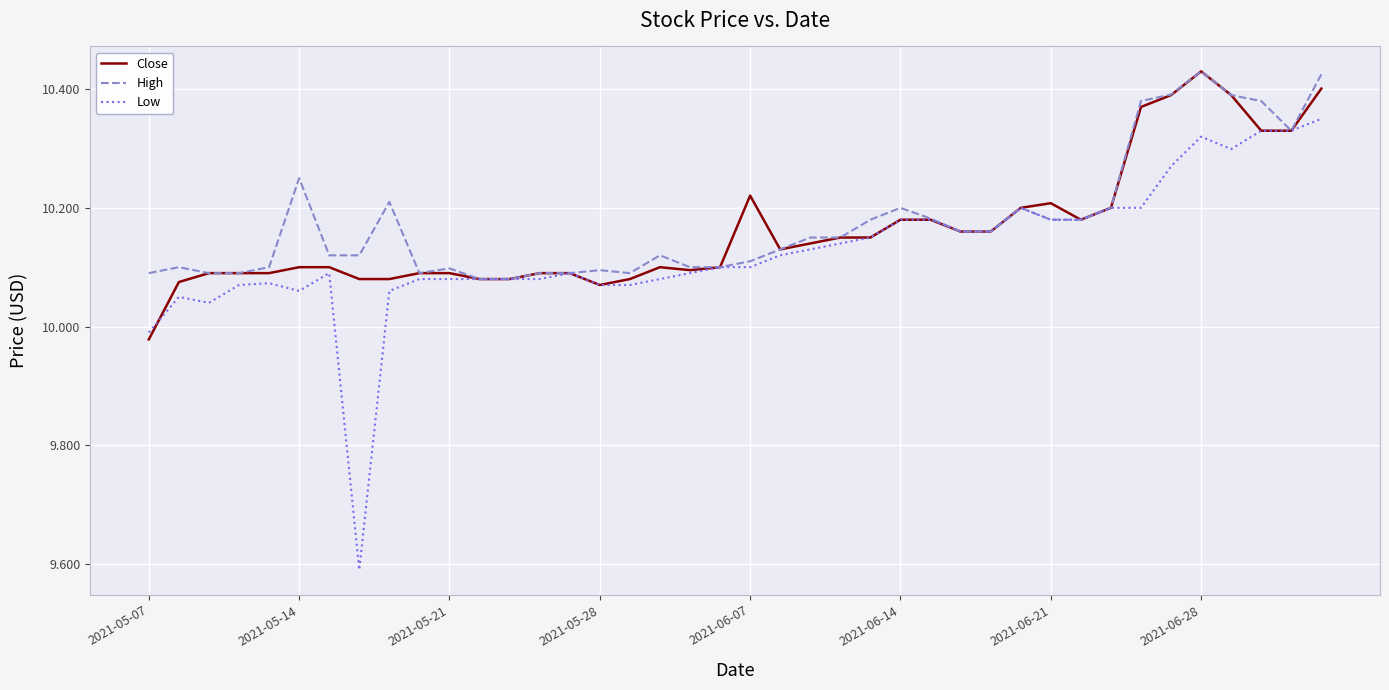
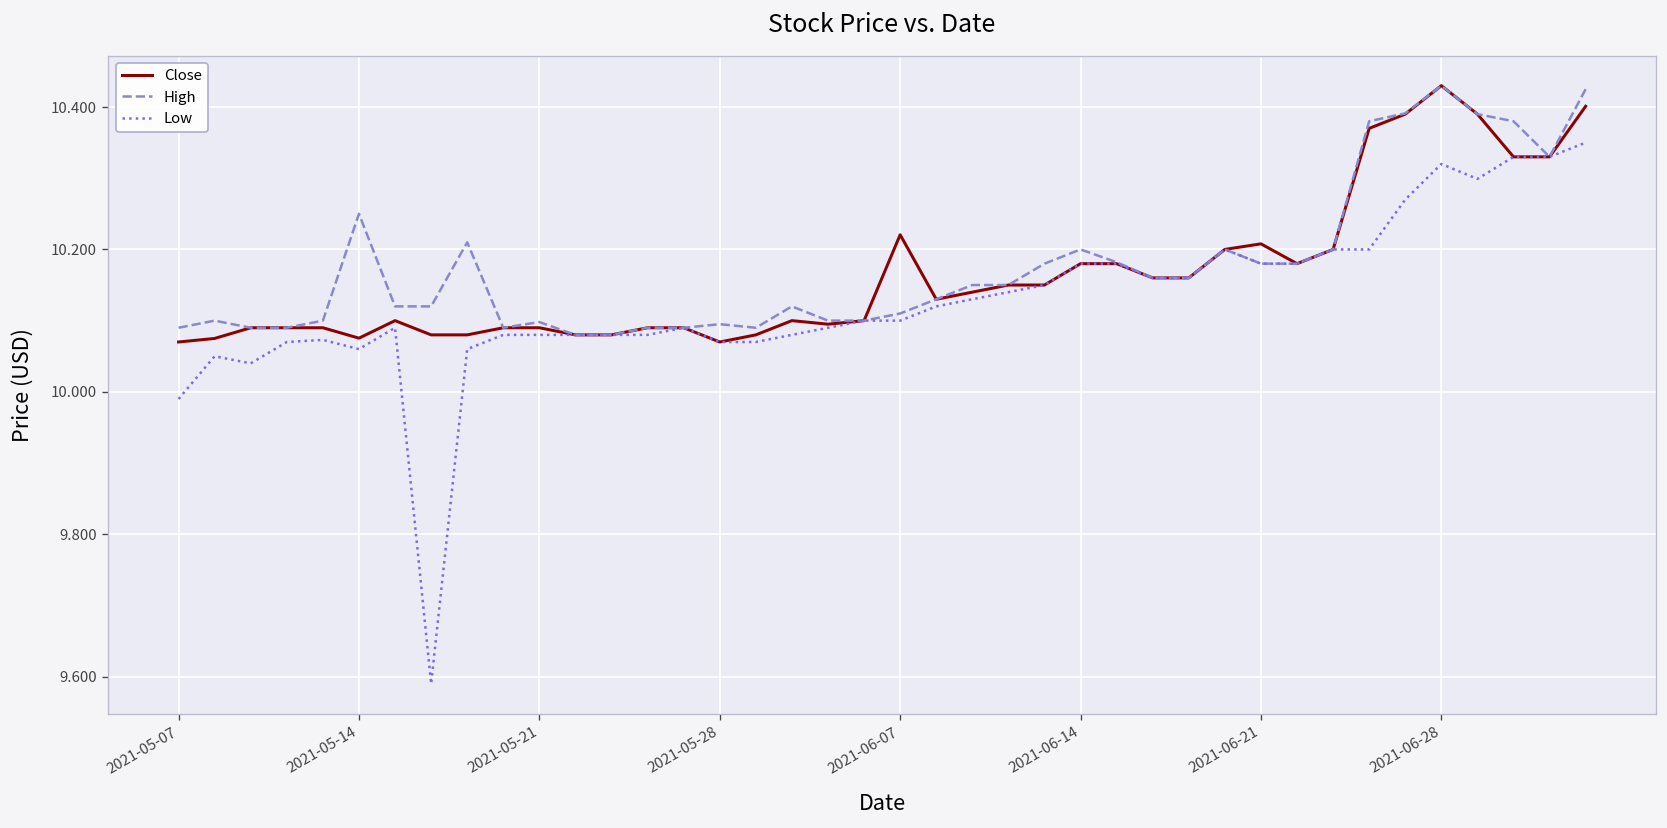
  {
    "Close": {
-     "2021-05-07": 9.98,
-     "2021-05-14": 10.10,
+     "2021-05-07": 10.07,
+     "2021-05-14": 10.08,
      "2021-05-21": 10.09,
      "2021-06-07": 10.22,
      "2021-06-21": 10.21
    }
  }
